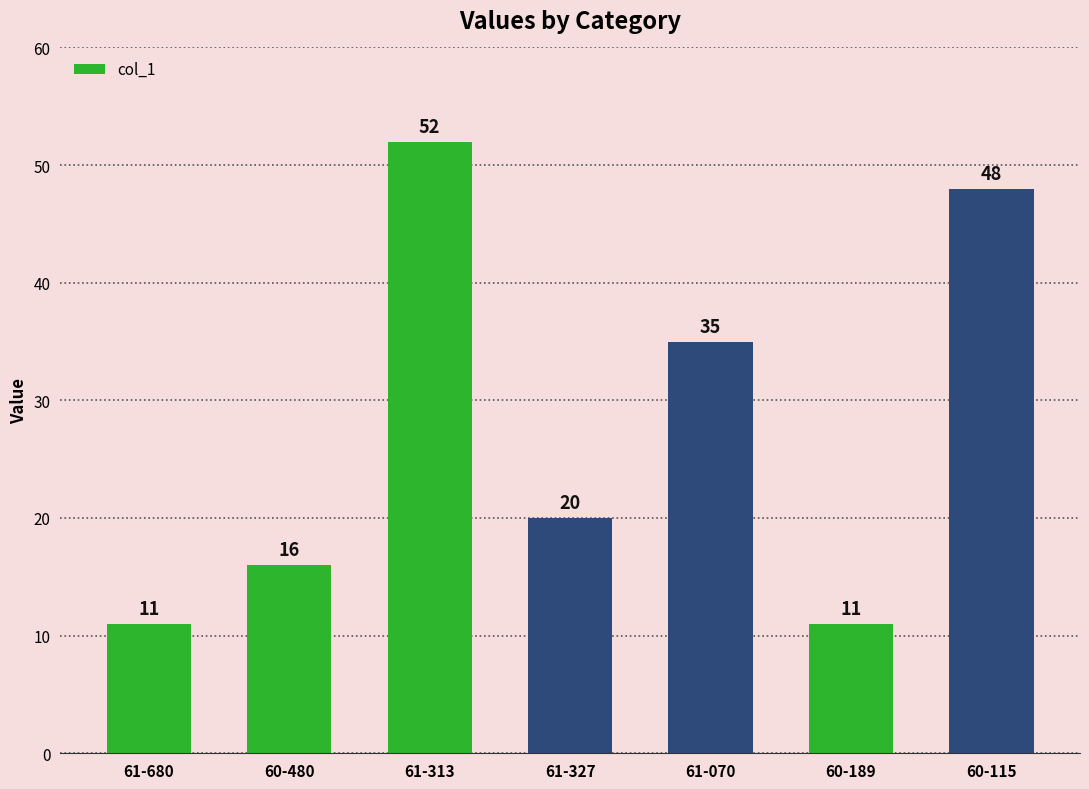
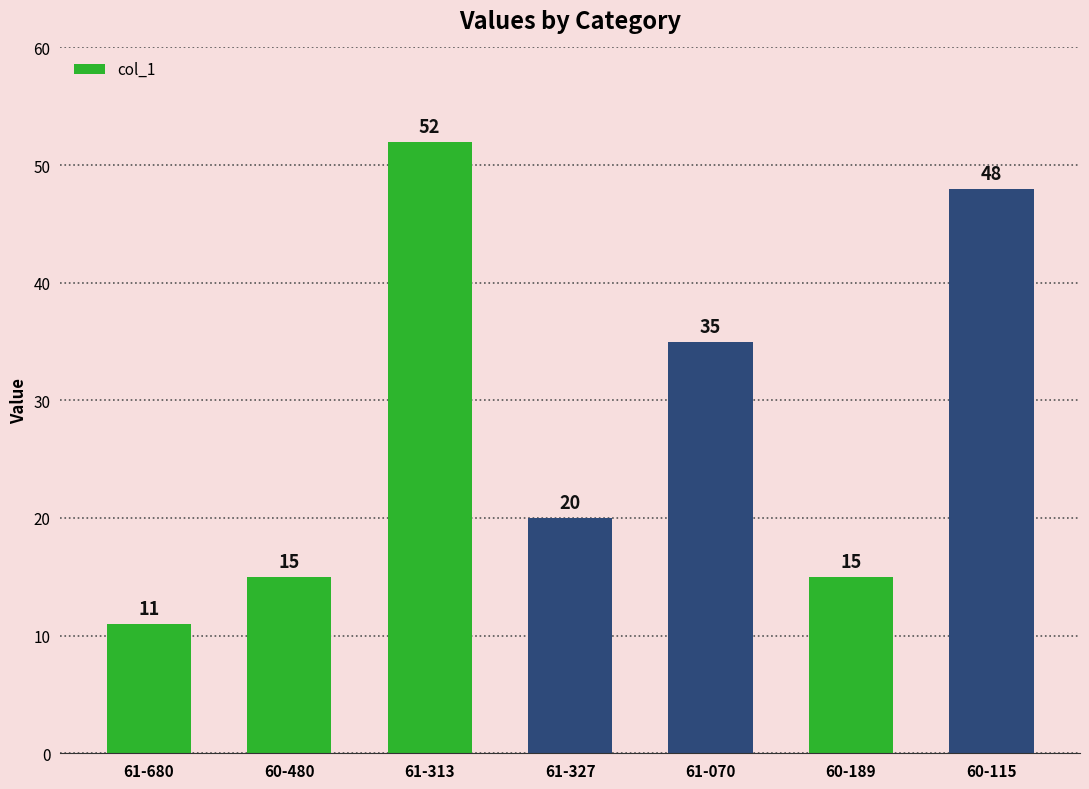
  {
    "61-680": 11,
-   "60-480": 16,
+   "60-480": 15,
    "61-313": 52,
    "61-327": 20,
    "61-070": 35,
-   "60-189": 11,
+   "60-189": 15,
    "60-115": 48
  }
